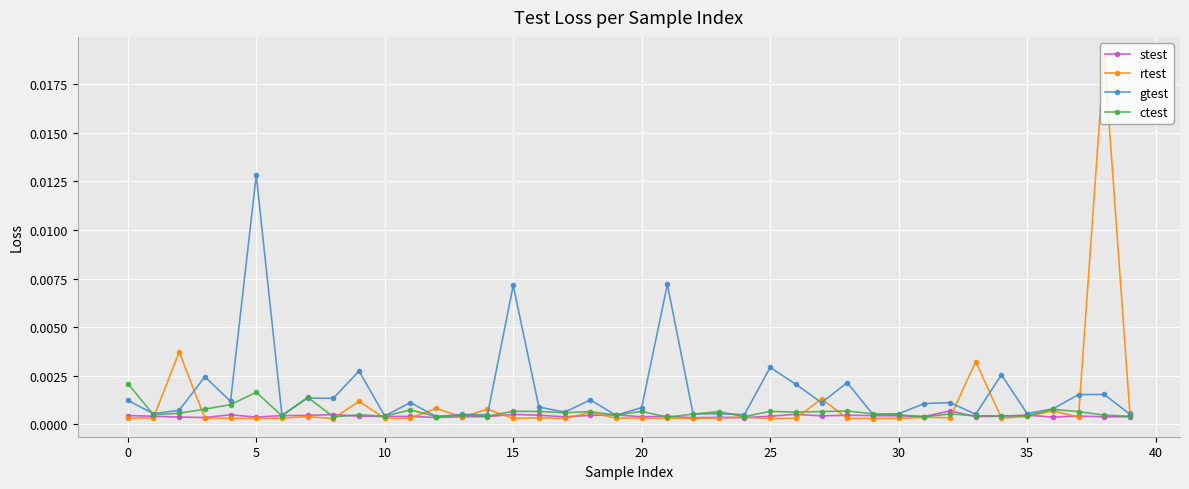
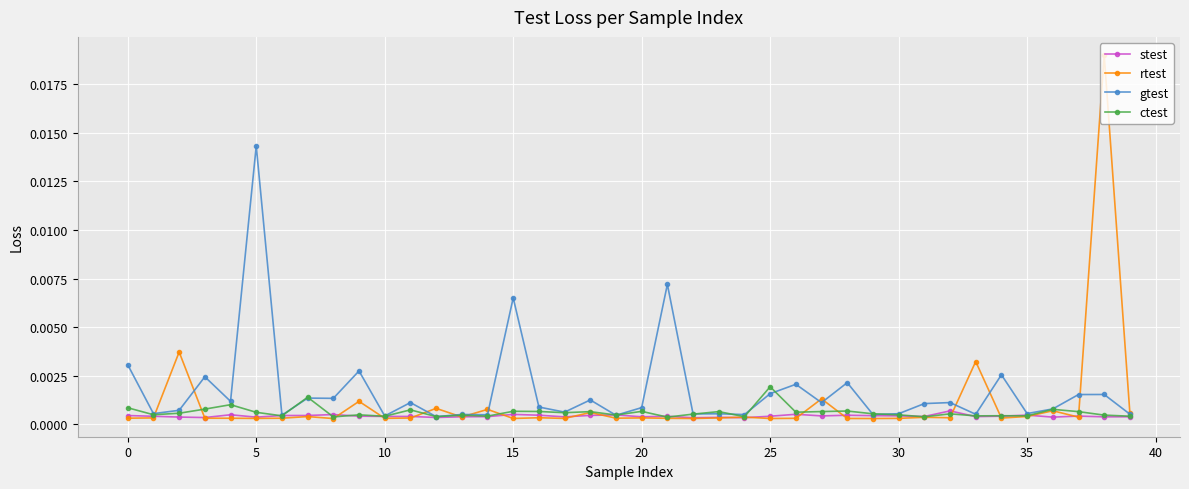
  {
    "stest": {
      "0": 0.0005,
      "15": 0.0005
    },
    "rtest": {
      "0": 0.0003,
      "15": 0.0003
    },
    "gtest": {
-     "0": 0.0012,
-     "5": 0.0128,
-     "15": 0.0071,
+     "0": 0.0031,
+     "5": 0.0143,
+     "15": 0.0065,
      "20": 0.0009,
-     "25": 0.0029
+     "25": 0.0016
    },
    "ctest": {
-     "0": 0.0021,
-     "5": 0.0017,
+     "0": 0.0009,
+     "5": 0.0006,
      "15": 0.0007,
      "20": 0.0007,
-     "25": 0.0007
+     "25": 0.0019
    }
  }
